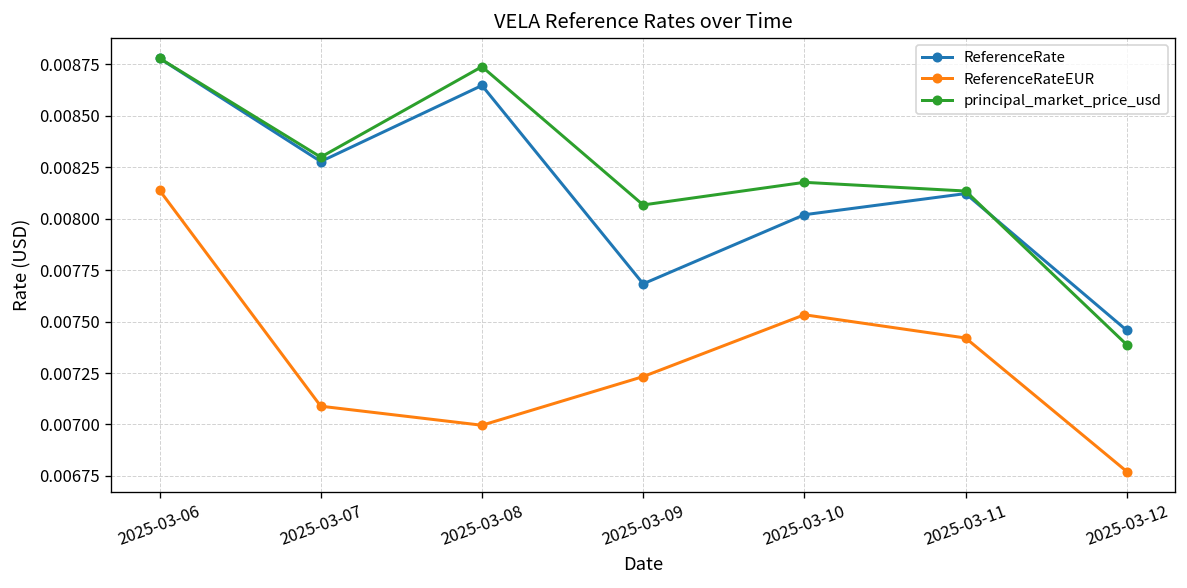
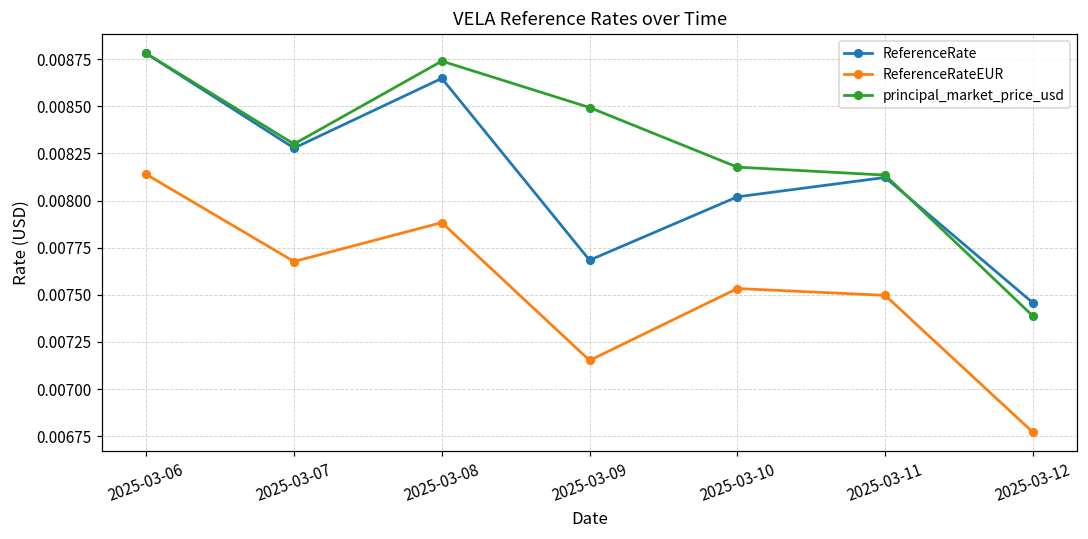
  {
    "ReferenceRate": {
      "2025-03-07": 0.00828,
      "2025-03-08": 0.00865,
      "2025-03-09": 0.00768,
      "2025-03-10": 0.00802,
      "2025-03-12": 0.00746
    },
    "ReferenceRateEUR": {
      "2025-03-06": 0.00814,
-     "2025-03-07": 0.00709,
-     "2025-03-08": 0.00700,
-     "2025-03-09": 0.00723,
+     "2025-03-07": 0.00768,
+     "2025-03-08": 0.00788,
+     "2025-03-09": 0.00715,
      "2025-03-10": 0.00753,
-     "2025-03-11": 0.00742,
+     "2025-03-11": 0.00750,
      "2025-03-12": 0.00677
    },
    "principal_market_price_usd": {
      "2025-03-07": 0.00830,
      "2025-03-08": 0.00874,
-     "2025-03-09": 0.00807,
+     "2025-03-09": 0.00849,
      "2025-03-10": 0.00818,
      "2025-03-12": 0.00739
    }
  }
